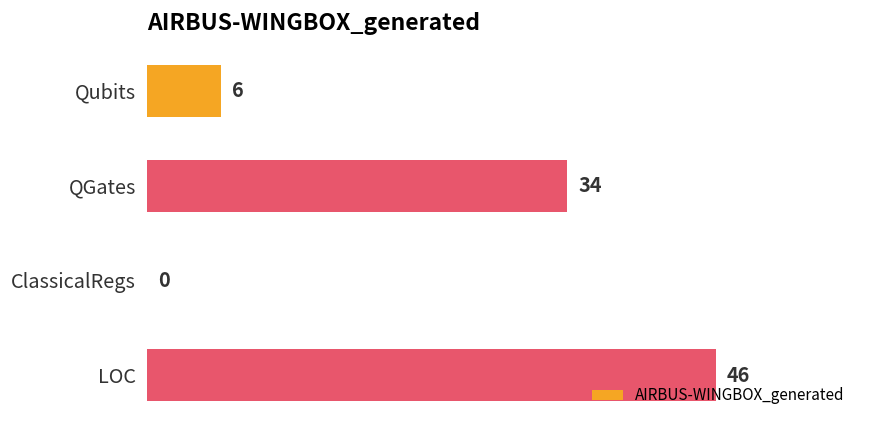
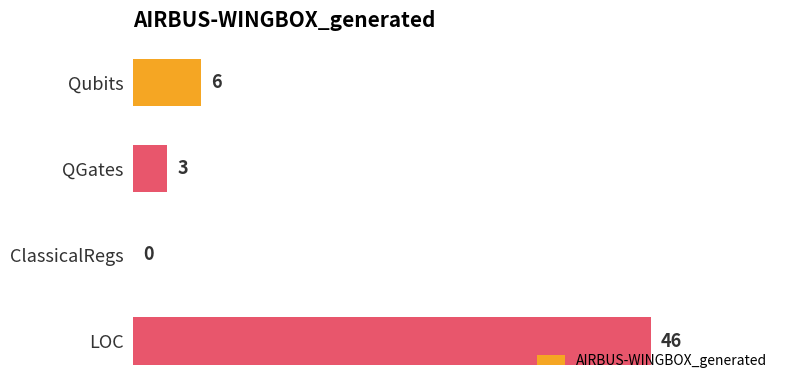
  {
    "Qubits": 6,
-   "QGates": 34,
+   "QGates": 3,
    "ClassicalRegs": 0,
    "LOC": 46
  }
